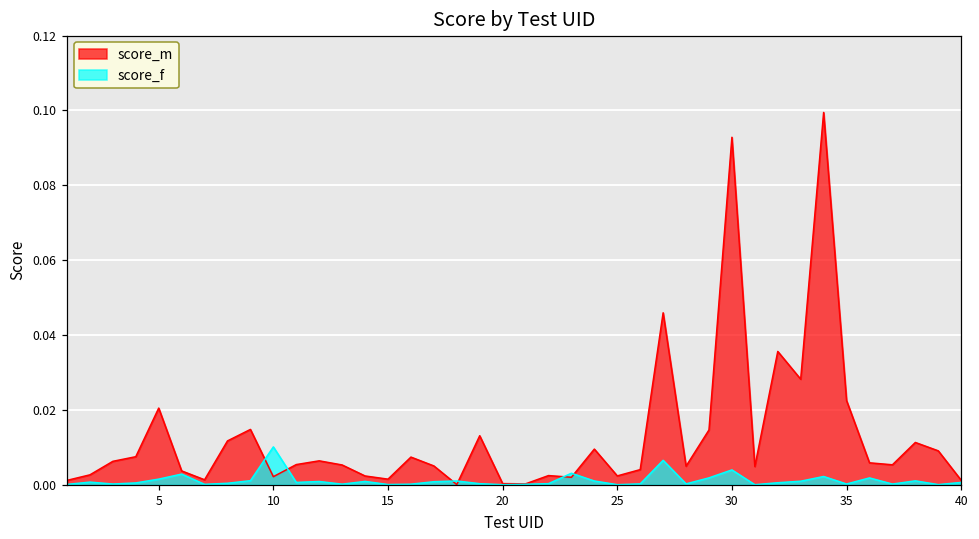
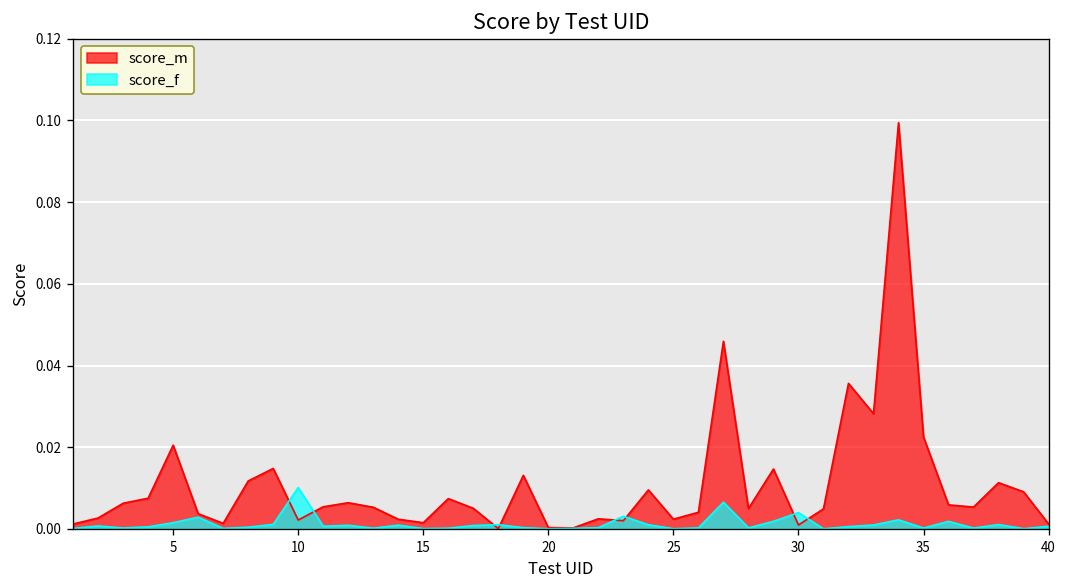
  {
    "score_m": {
      "5": 0.020,
      "10": 0.002,
      "15": 0.002,
      "25": 0.002,
-     "30": 0.093,
+     "30": 0.001,
      "35": 0.023
    },
    "score_f": {
      "5": 0.002,
      "10": 0.010,
      "15": 0.000,
      "25": 0.000,
      "30": 0.004,
      "35": 0.000
    }
  }
